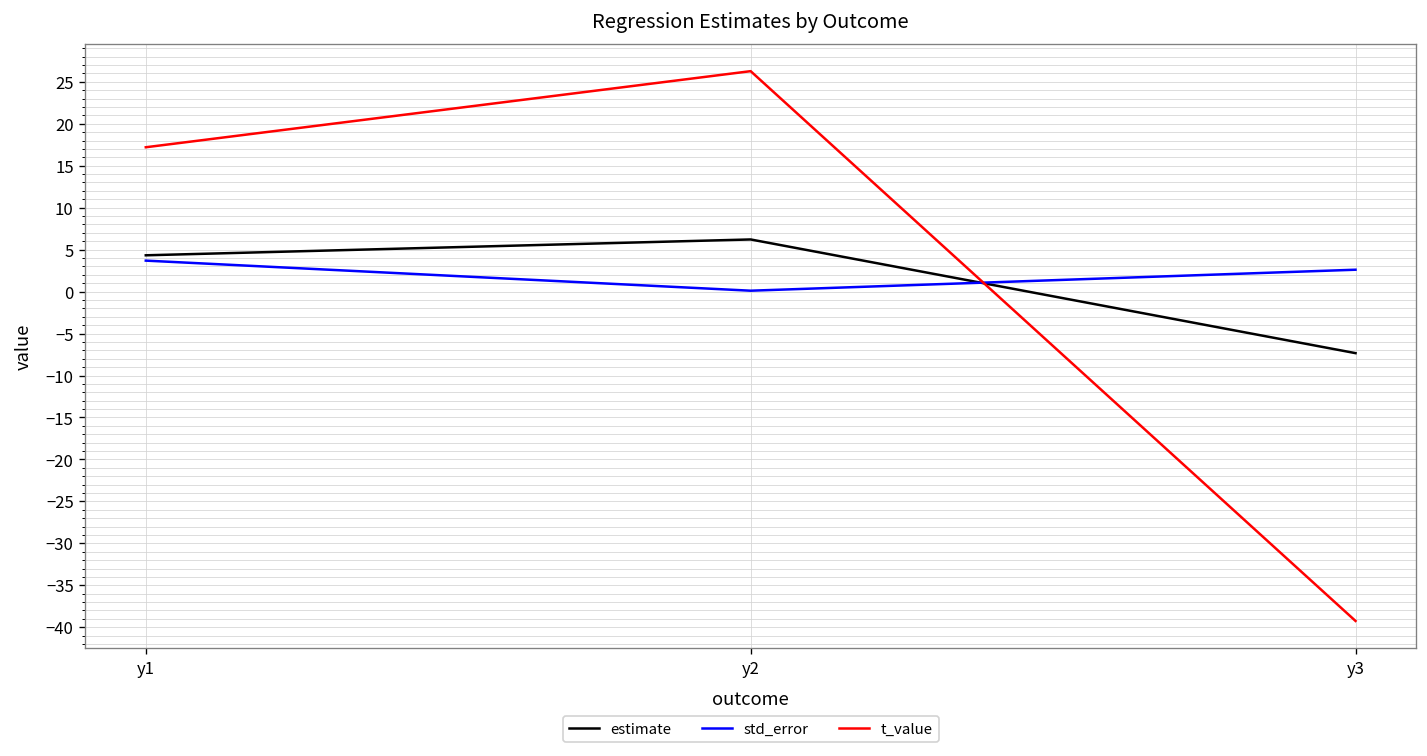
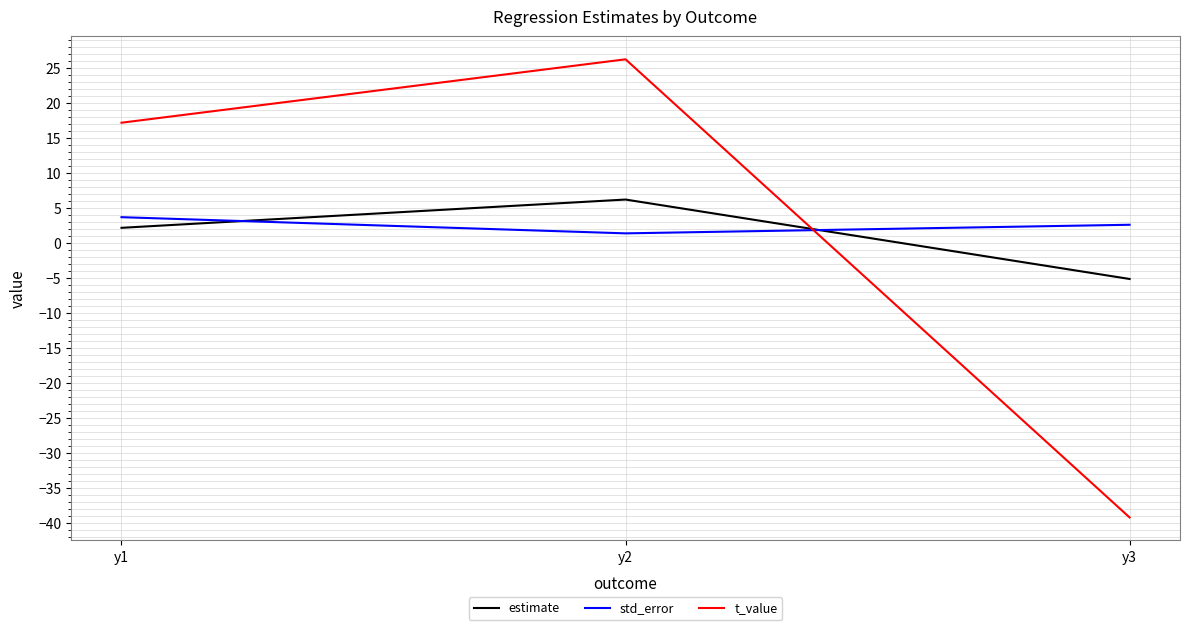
  {
    "estimate": {
-     "y1": 4,
+     "y1": 2,
      "y2": 6,
-     "y3": -7
+     "y3": -5
    },
    "std_error": {
      "y1": 4,
-     "y2": 0,
+     "y2": 1,
      "y3": 3
    },
    "t_value": {
      "y1": 17,
      "y2": 26,
      "y3": -39
    }
  }
